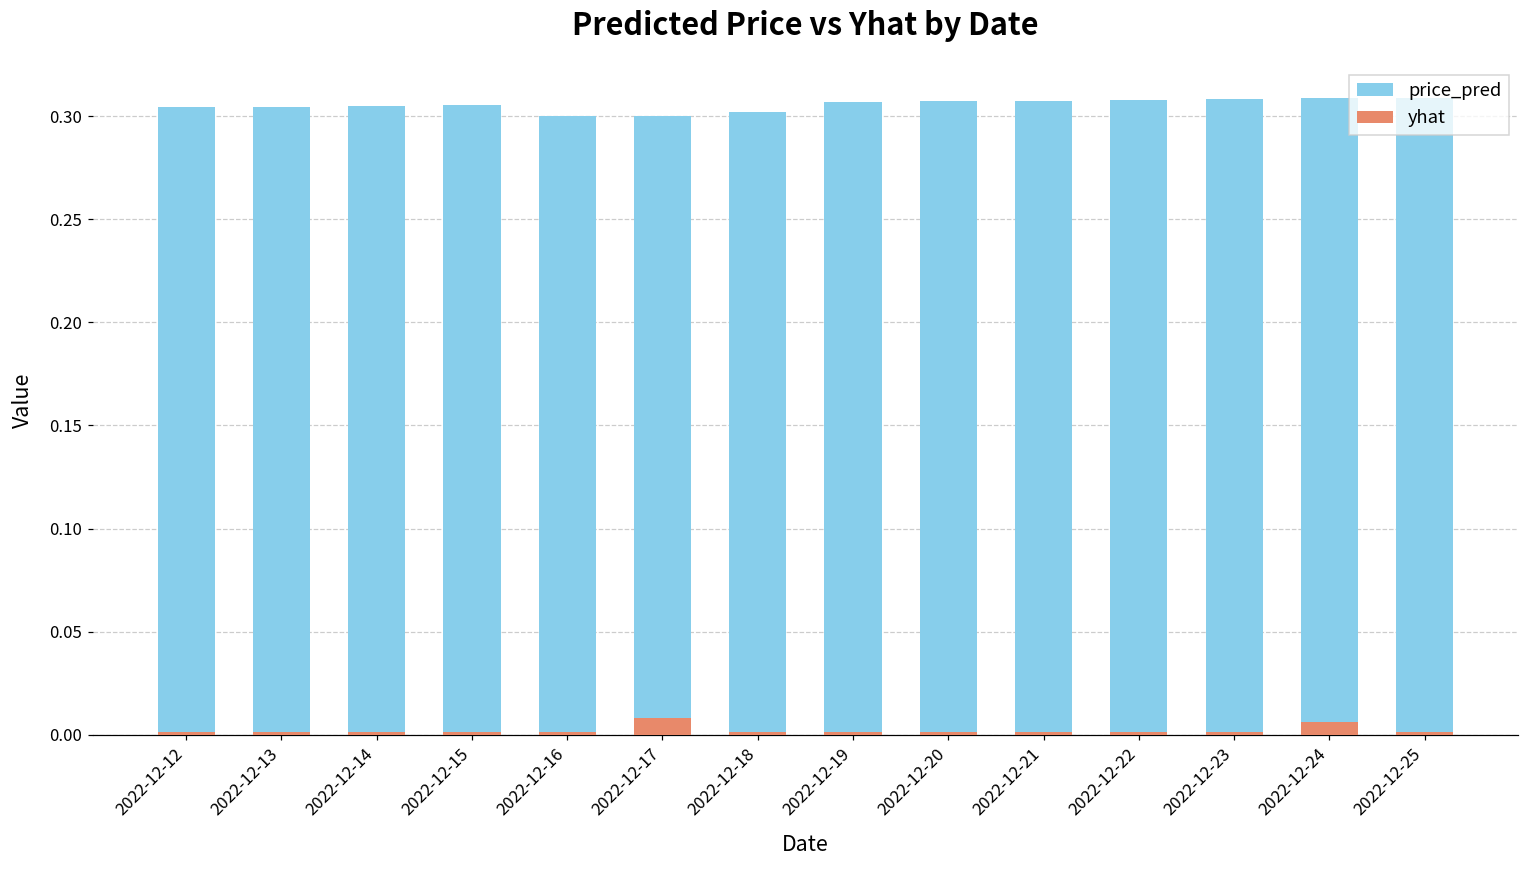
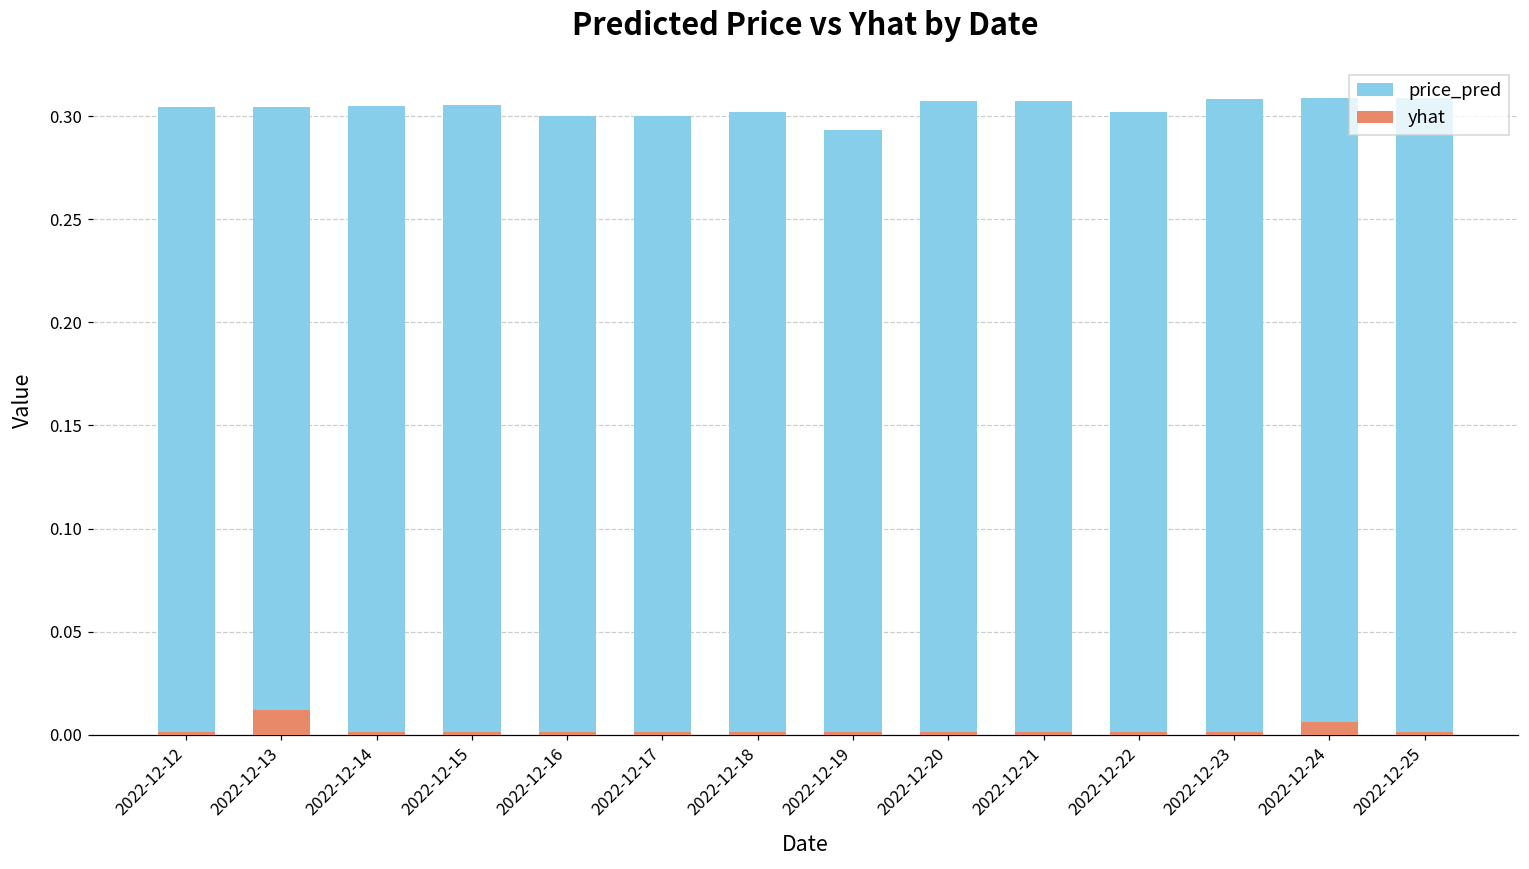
  {
    "price_pred": {
      "2022-12-12": 0.304,
      "2022-12-13": 0.305,
      "2022-12-14": 0.305,
      "2022-12-15": 0.305,
      "2022-12-16": 0.300,
      "2022-12-17": 0.300,
      "2022-12-18": 0.302,
-     "2022-12-19": 0.307,
+     "2022-12-19": 0.293,
      "2022-12-20": 0.307,
      "2022-12-21": 0.308,
-     "2022-12-22": 0.308,
+     "2022-12-22": 0.302,
      "2022-12-23": 0.308,
      "2022-12-24": 0.309
    },
    "yhat": {
-     "2022-12-13": 0.001,
-     "2022-12-17": 0.008
+     "2022-12-13": 0.012,
+     "2022-12-17": 0.001
    }
  }
